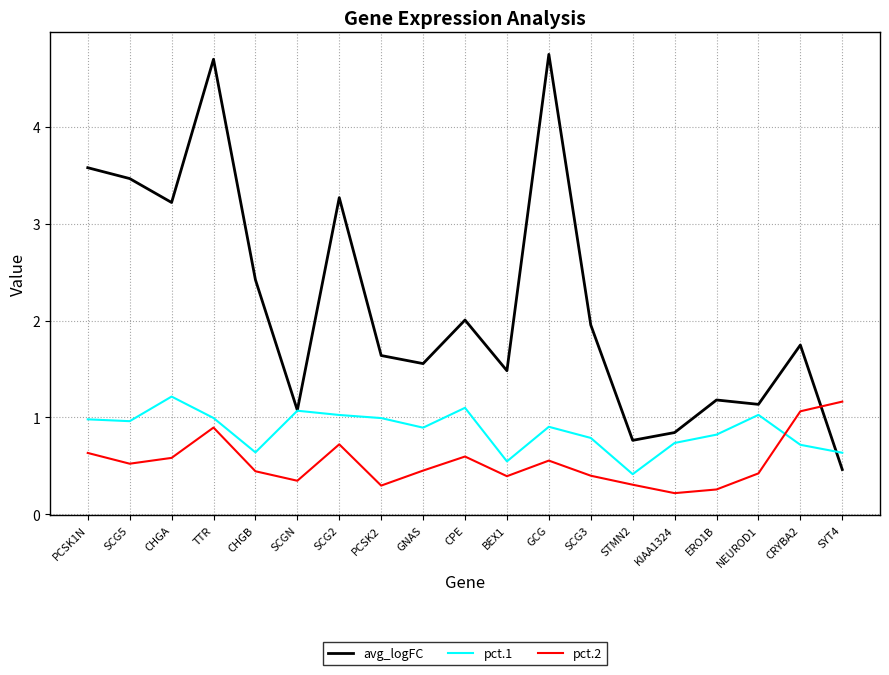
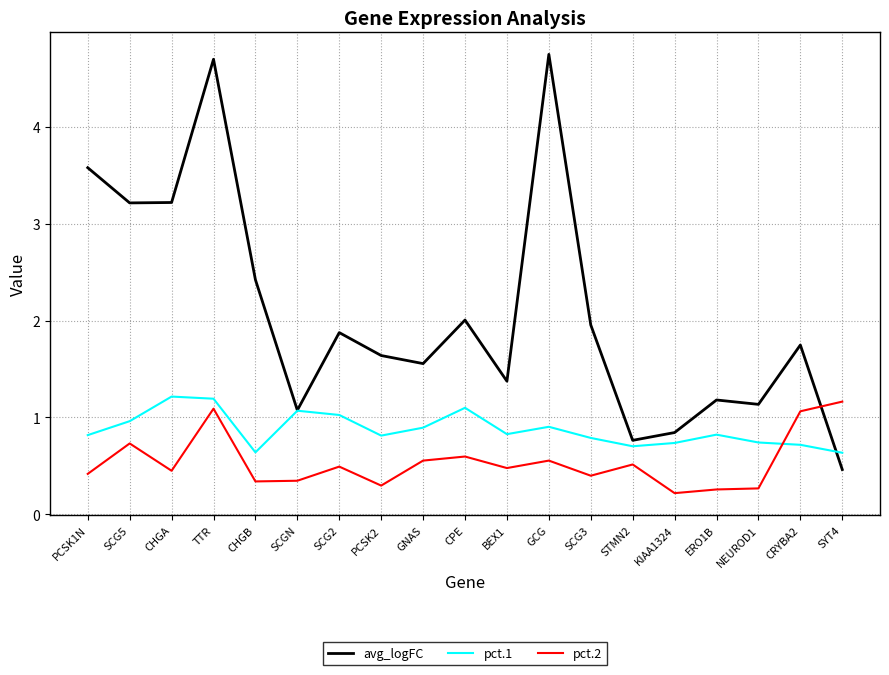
  {
    "avg_logFC": {
      "PCSK1N": 3.6,
-     "SCG5": 3.5,
+     "SCG5": 3.2,
      "CHGA": 3.2,
      "TTR": 4.7,
      "CHGB": 2.4,
-     "SCG2": 3.3,
+     "SCG2": 1.9,
      "PCSK2": 1.6,
      "GNAS": 1.6,
      "CPE": 2.0,
-     "BEX1": 1.5,
+     "BEX1": 1.4,
      "GCG": 4.7,
      "SCG3": 2.0,
      "STMN2": 0.8,
      "KIAA1324": 0.8,
      "ERO1B": 1.2,
      "NEUROD1": 1.1,
      "CRYBA2": 1.7,
      "SYT4": 0.5
    },
    "pct.1": {
-     "PCSK1N": 1.0,
+     "PCSK1N": 0.8,
      "SCG5": 1.0,
      "CHGA": 1.2,
-     "TTR": 1.0,
+     "TTR": 1.2,
      "CHGB": 0.6,
      "SCG2": 1.0,
-     "PCSK2": 1.0,
+     "PCSK2": 0.8,
      "GNAS": 0.9,
      "CPE": 1.1,
-     "BEX1": 0.5,
+     "BEX1": 0.8,
      "GCG": 0.9,
      "SCG3": 0.8,
-     "STMN2": 0.4,
+     "STMN2": 0.7,
      "KIAA1324": 0.7,
      "ERO1B": 0.8,
-     "NEUROD1": 1.0,
+     "NEUROD1": 0.7,
      "CRYBA2": 0.7,
      "SYT4": 0.6
    },
    "pct.2": {
-     "PCSK1N": 0.6,
-     "SCG5": 0.5,
-     "CHGA": 0.6,
-     "TTR": 0.9,
-     "CHGB": 0.4,
+     "PCSK1N": 0.4,
+     "SCG5": 0.7,
+     "CHGA": 0.5,
+     "TTR": 1.1,
+     "CHGB": 0.3,
      "SCGN": 0.3,
-     "SCG2": 0.7,
+     "SCG2": 0.5,
      "PCSK2": 0.3,
-     "GNAS": 0.5,
+     "GNAS": 0.6,
      "CPE": 0.6,
-     "BEX1": 0.4,
+     "BEX1": 0.5,
      "GCG": 0.6,
      "SCG3": 0.4,
-     "STMN2": 0.3,
+     "STMN2": 0.5,
      "KIAA1324": 0.2,
      "ERO1B": 0.3,
-     "NEUROD1": 0.4,
+     "NEUROD1": 0.3,
      "CRYBA2": 1.1,
      "SYT4": 1.2
    }
  }
